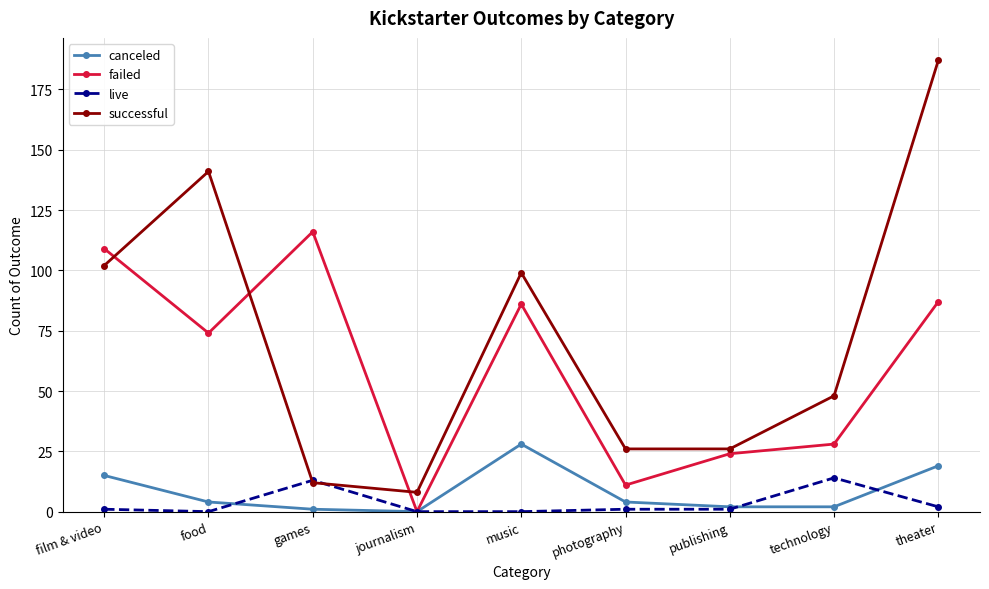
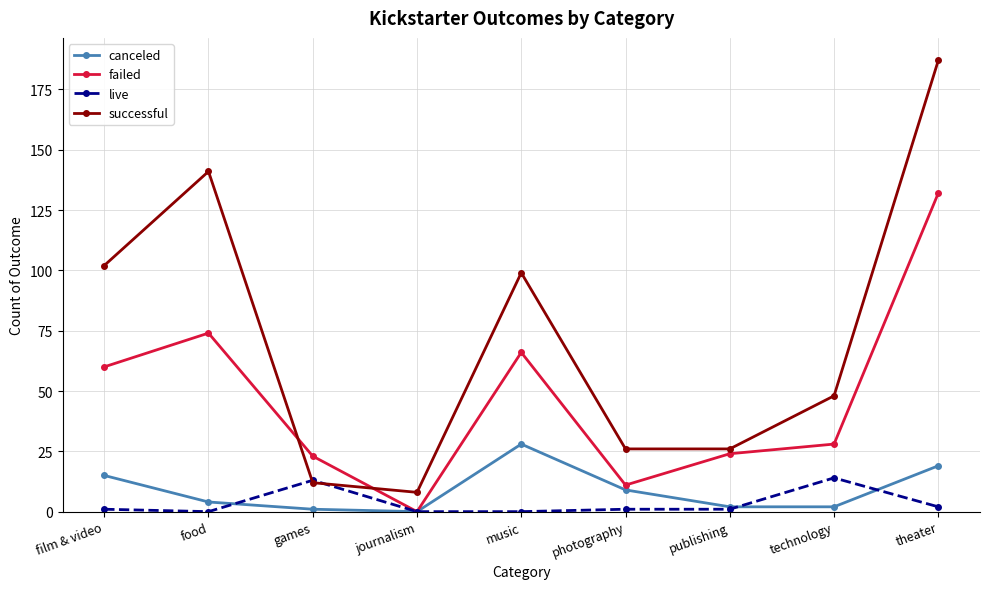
  {
    "canceled": {
      "film & video": 15,
      "food": 4,
      "games": 1,
      "music": 28,
-     "photography": 4,
+     "photography": 9,
      "technology": 2,
      "theater": 19
    },
    "failed": {
-     "film & video": 109,
+     "film & video": 60,
      "food": 74,
-     "games": 116,
-     "music": 86,
+     "games": 23,
+     "music": 66,
      "photography": 11,
      "publishing": 24,
      "technology": 28,
-     "theater": 87
+     "theater": 132
    },
    "live": {
      "film & video": 1,
      "food": 0,
      "music": 0,
      "photography": 1,
      "technology": 14,
      "theater": 2
    },
    "successful": {
      "film & video": 102,
      "food": 141,
      "journalism": 8,
      "music": 99,
      "photography": 26,
      "publishing": 26,
      "technology": 48,
      "theater": 187
    }
  }
